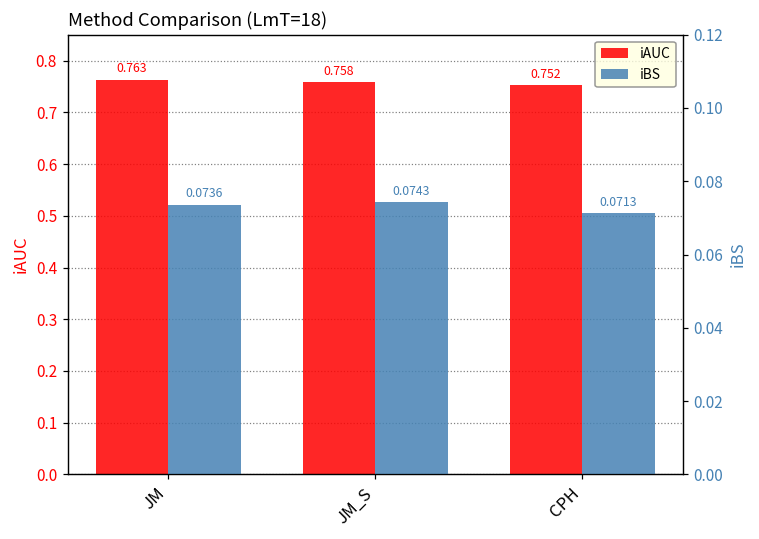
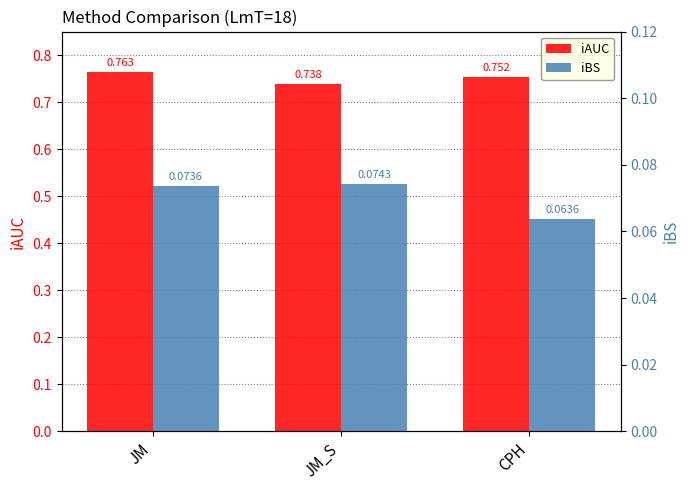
  {
    "iAUC": {
      "JM": 0.763,
-     "JM_S": 0.758,
+     "JM_S": 0.738,
      "CPH": 0.752
    },
    "iBS": {
      "JM": 0.0736,
      "JM_S": 0.0743,
-     "CPH": 0.0713
+     "CPH": 0.0636
    }
  }
